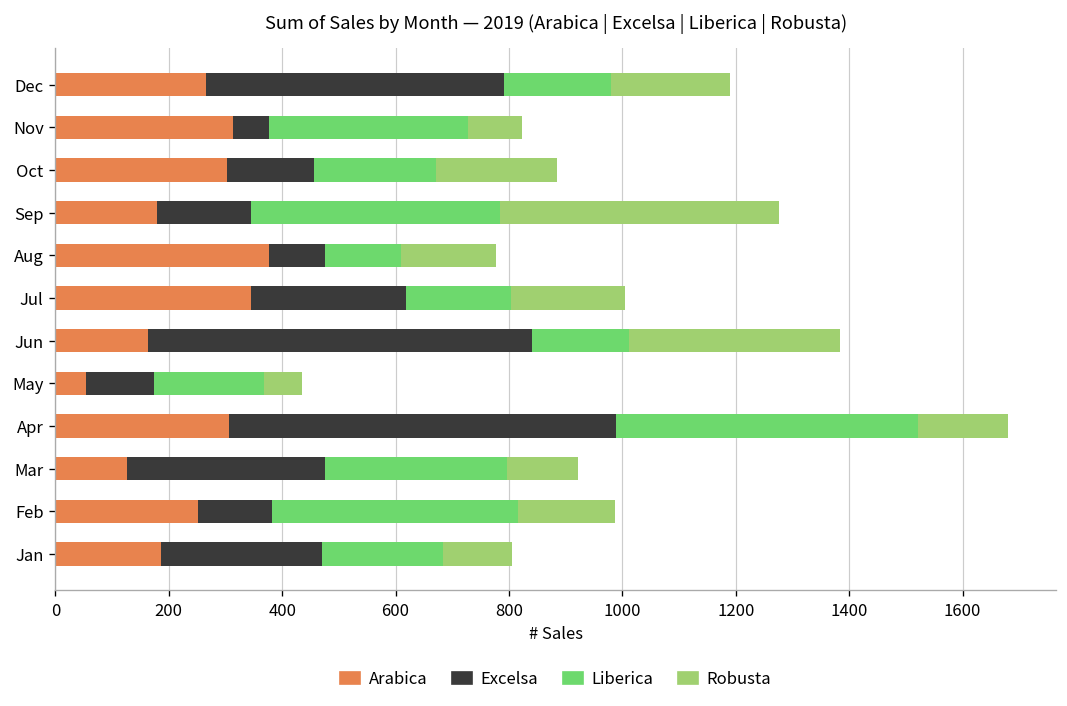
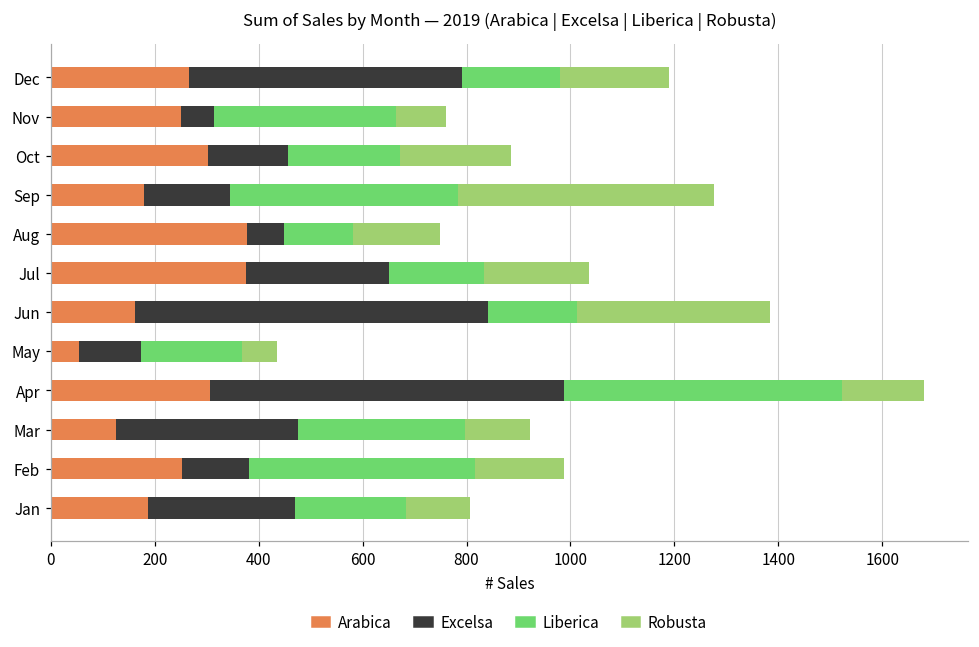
  {
    "Arabica": {
      "Dec": 270,
-     "Nov": 310,
+     "Nov": 250,
      "Oct": 300,
      "Sep": 180,
      "Aug": 380,
-     "Jul": 350,
+     "Jul": 380,
      "Jun": 160,
      "May": 50,
      "Apr": 310,
      "Mar": 130,
      "Feb": 250,
      "Jan": 190
    },
    "Excelsa": {
      "Dec": 530,
      "Nov": 60,
      "Oct": 150,
      "Sep": 170,
-     "Aug": 100,
+     "Aug": 70,
      "Jul": 270,
      "Jun": 680,
      "May": 120,
      "Apr": 680,
      "Mar": 350,
      "Feb": 130,
      "Jan": 280
    }
  }
